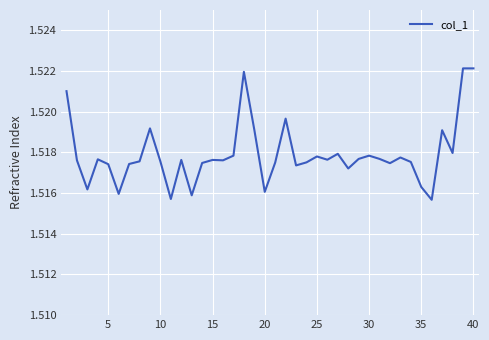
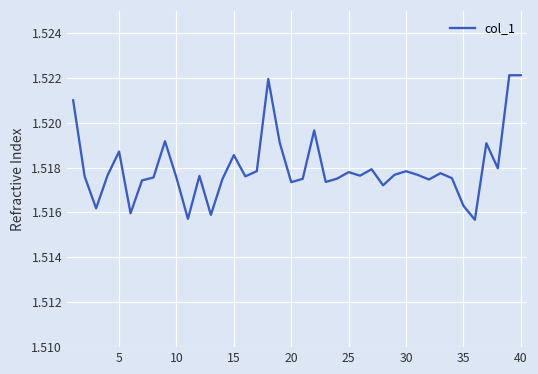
  {
-   "5": 1.5174,
+   "5": 1.5187,
    "10": 1.5176,
-   "15": 1.5176,
-   "20": 1.5161,
+   "15": 1.5186,
+   "20": 1.5174,
    "25": 1.5178,
    "30": 1.5178,
    "35": 1.5163,
    "40": 1.5221
  }
